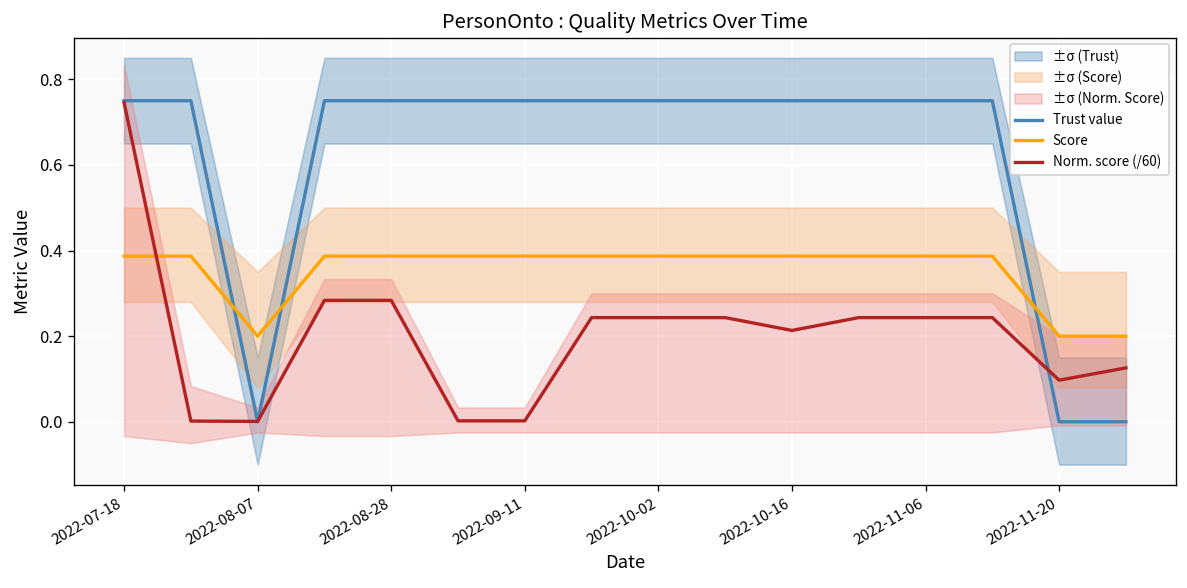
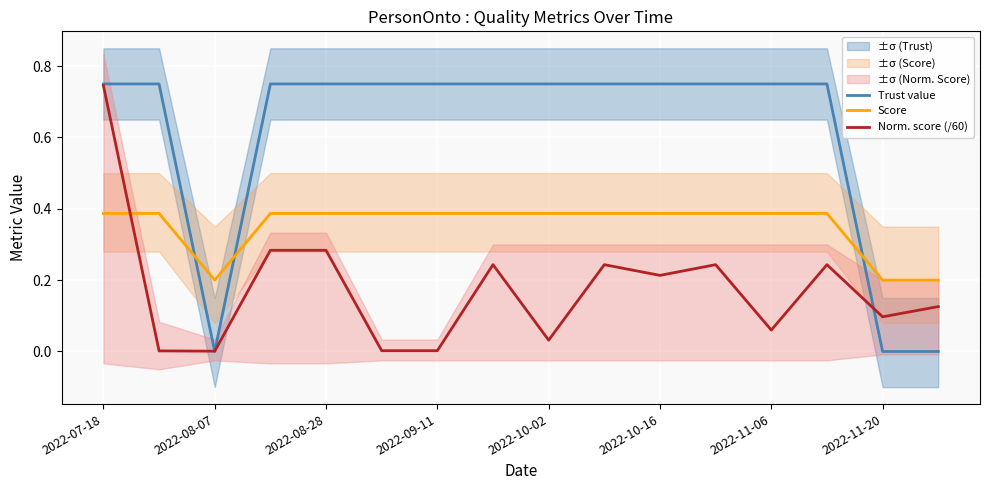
  {
    "Score": {
      "2022-07-18": 0.39,
      "2022-08-07": 0.20,
      "2022-08-28": 0.39,
      "2022-09-11": 0.39,
      "2022-10-02": 0.39,
      "2022-10-16": 0.39,
      "2022-11-06": 0.39
    },
    "Norm. score (/60)": {
      "2022-08-28": 0.28,
      "2022-09-11": 0.00,
-     "2022-10-02": 0.24,
+     "2022-10-02": 0.03,
      "2022-10-16": 0.21,
-     "2022-11-06": 0.24,
+     "2022-11-06": 0.06,
      "2022-11-20": 0.10
    }
  }
